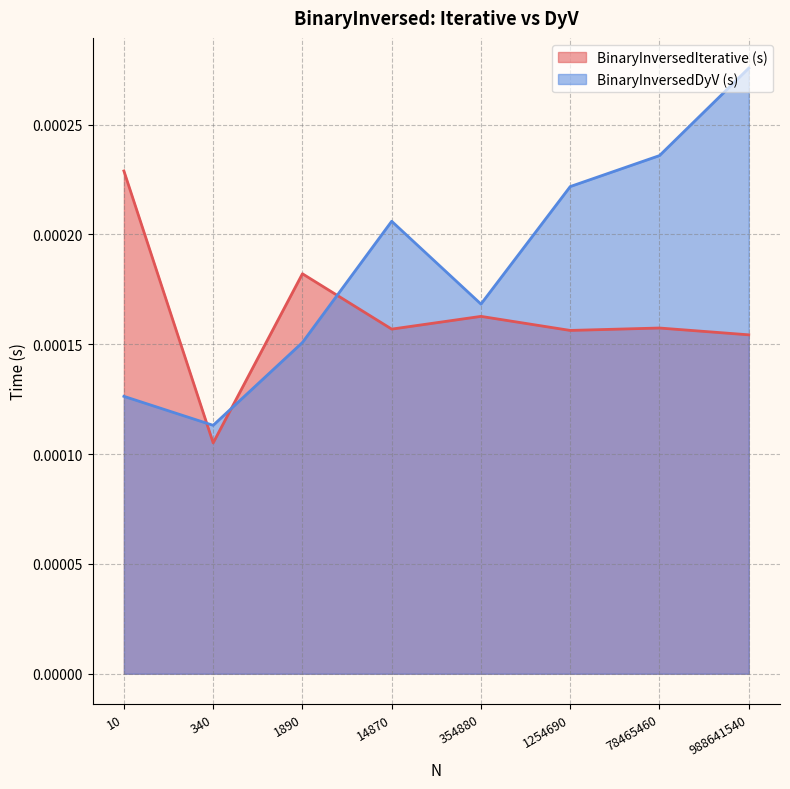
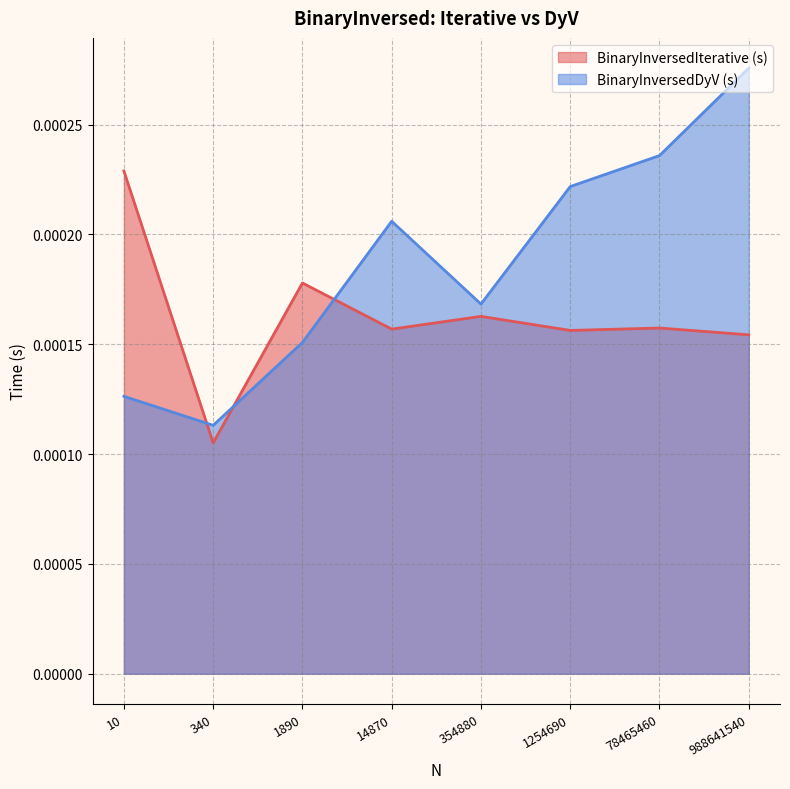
  {
    "BinaryInversedIterative (s)": {
      "10": 0.000229,
      "340": 0.000105,
-     "1890": 0.000182,
+     "1890": 0.000178,
      "14870": 0.000157,
      "354880": 0.000163,
      "1254690": 0.000156,
      "78465460": 0.000157,
      "988641540": 0.000154
    },
    "BinaryInversedDyV (s)": {
      "10": 0.000126,
      "340": 0.000113,
      "1890": 0.000151,
      "14870": 0.000206,
      "354880": 0.000168,
      "1254690": 0.000222,
      "78465460": 0.000236
    }
  }
